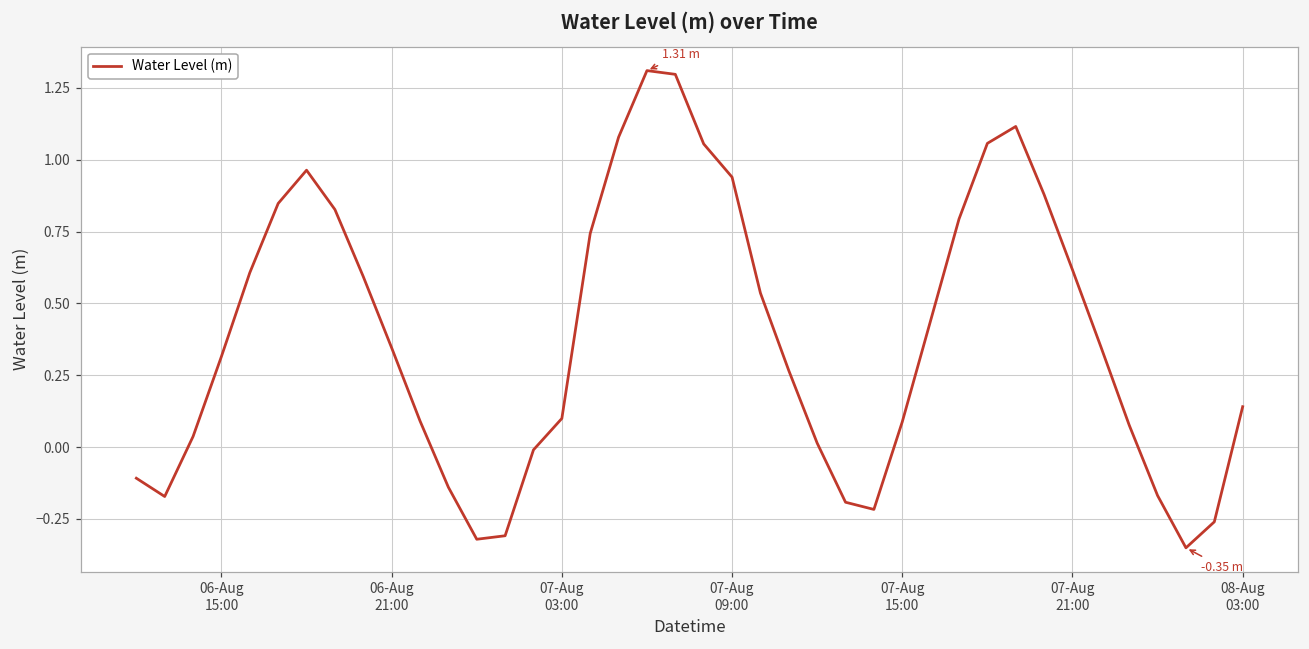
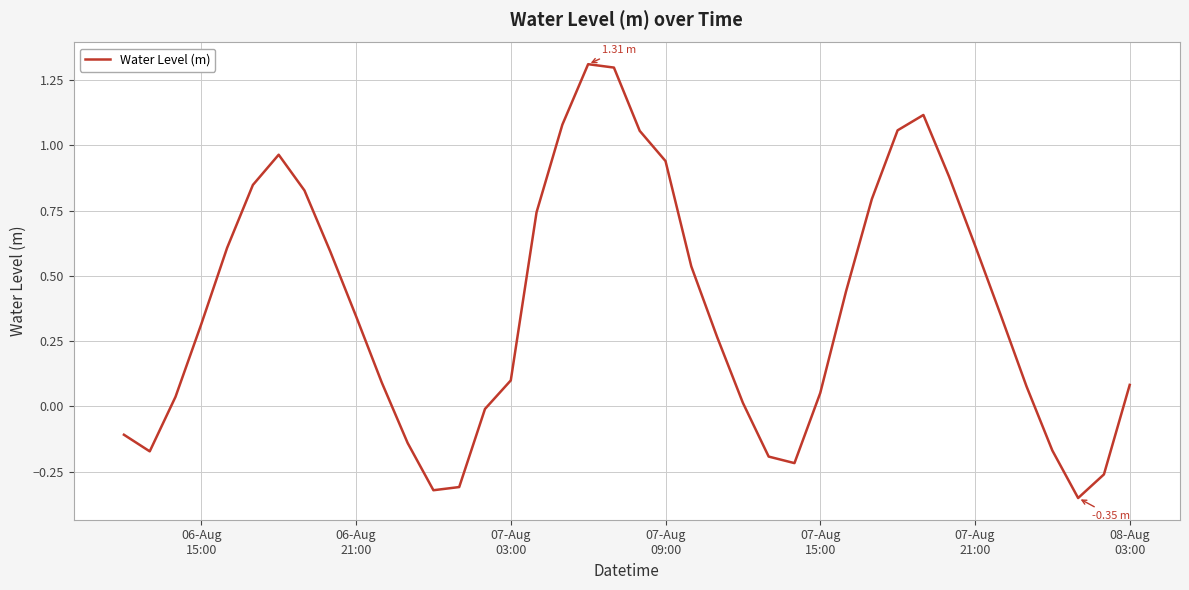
  {
    "06-Aug 15:00": 0.32,
    "06-Aug 21:00": 0.35,
    "07-Aug 03:00": 0.10,
    "07-Aug 09:00": 0.94,
-   "07-Aug 15:00": 0.09,
+   "07-Aug 15:00": 0.05,
    "07-Aug 21:00": 0.62,
-   "08-Aug 03:00": 0.14
+   "08-Aug 03:00": 0.08
  }
